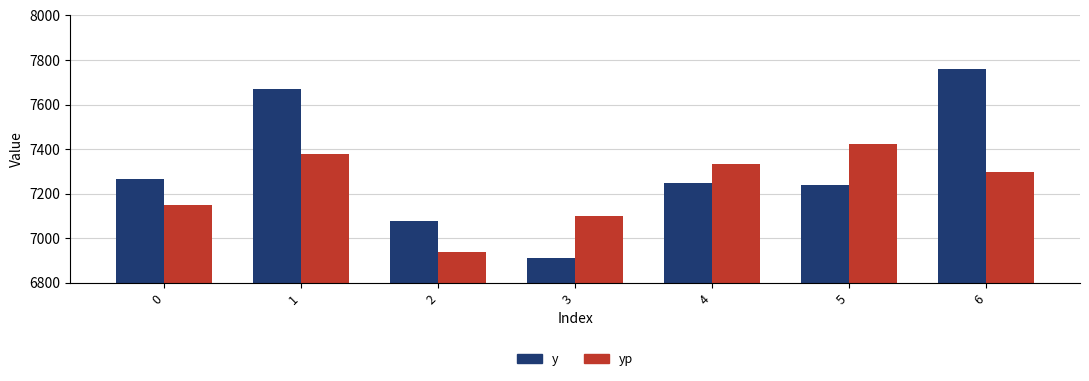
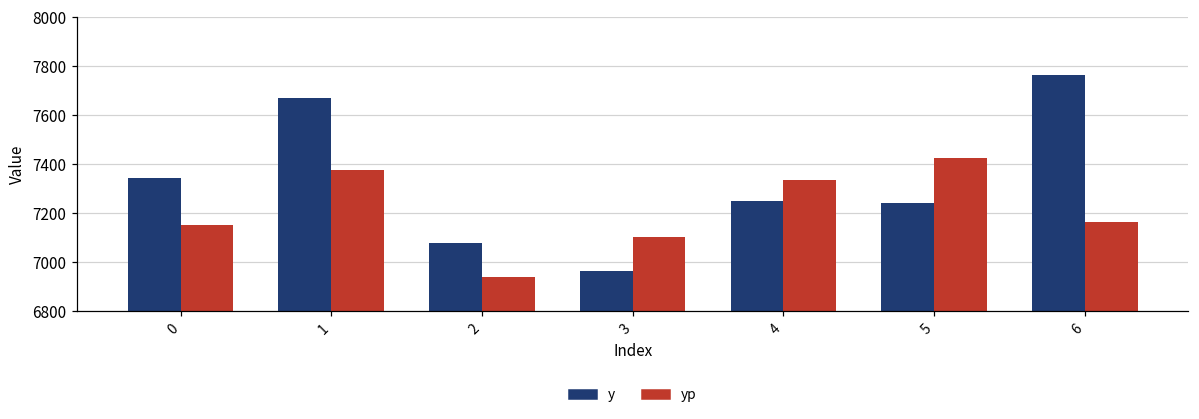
  {
    "y": {
-     "0": 7270,
+     "0": 7340,
      "1": 7670,
      "2": 7080,
-     "3": 6910,
+     "3": 6970,
      "4": 7250,
      "5": 7240,
      "6": 7760
    },
    "yp": {
      "0": 7150,
      "1": 7380,
      "2": 6940,
      "3": 7100,
      "4": 7340,
      "5": 7420,
-     "6": 7300
+     "6": 7170
    }
  }
